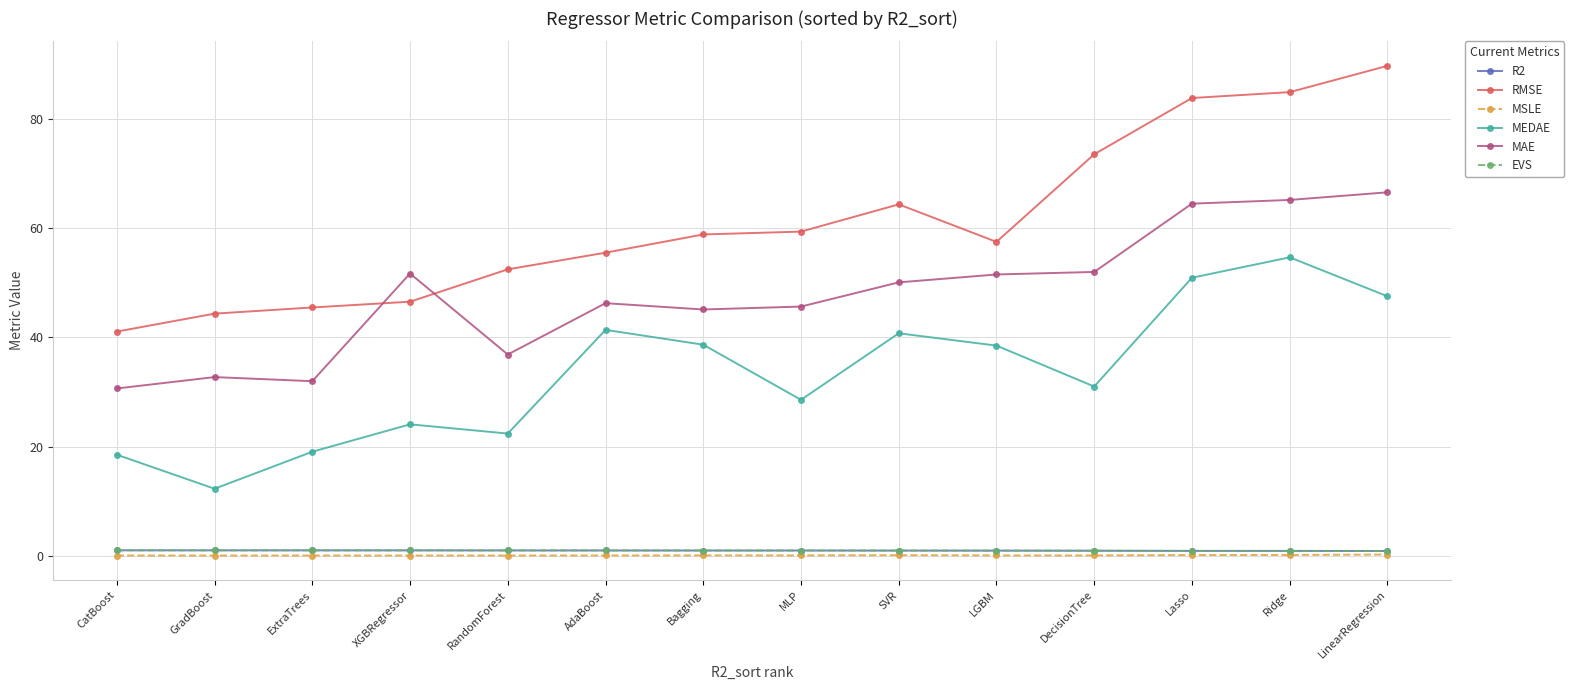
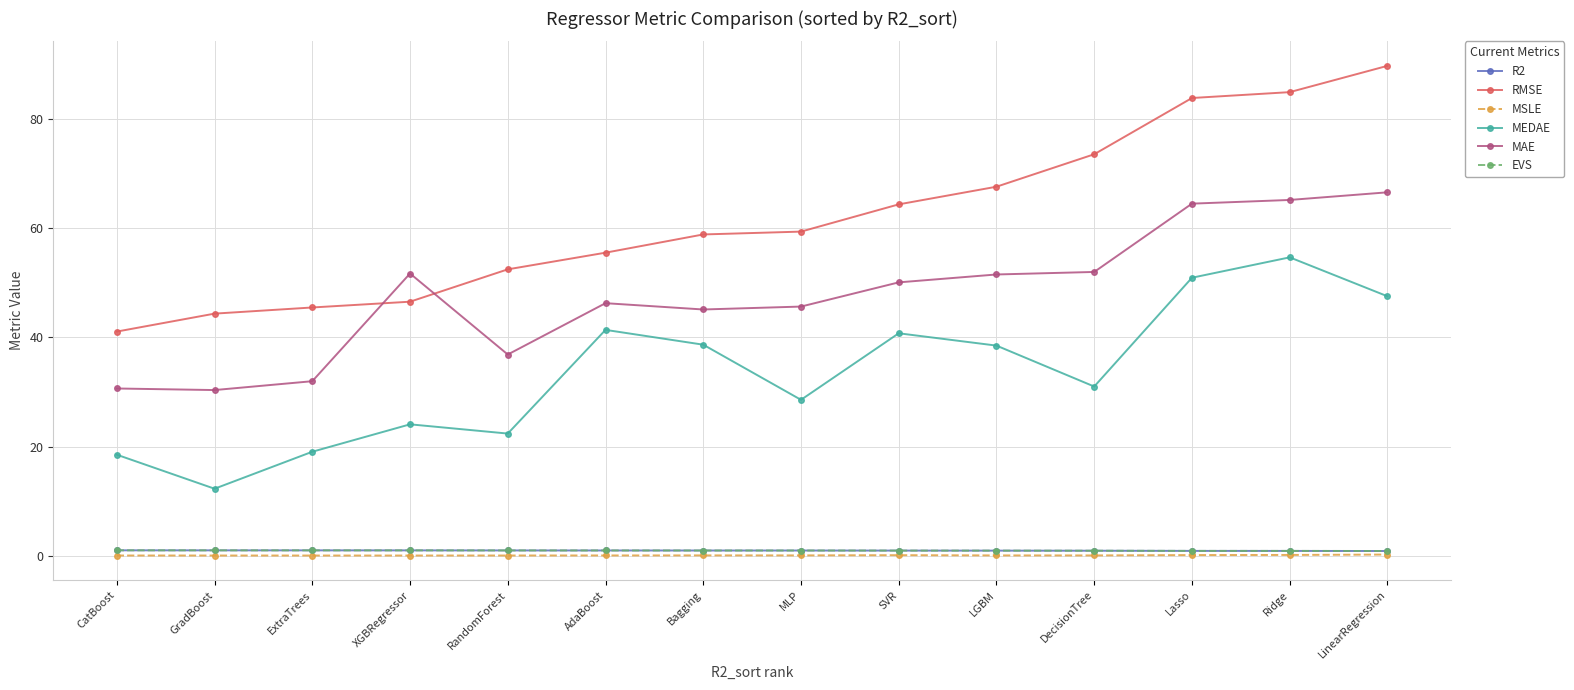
  {
    "EVS": {
      "CatBoost": 1,
      "GradBoost": 1,
      "ExtraTrees": 1,
      "XGBRegressor": 1,
      "RandomForest": 1,
      "AdaBoost": 1,
      "Bagging": 1,
      "MLP": 1,
      "SVR": 1,
      "LGBM": 1,
      "DecisionTree": 1,
      "Lasso": 1,
      "Ridge": 1,
      "LinearRegression": 1
    },
    "RMSE": {
      "CatBoost": 41,
      "GradBoost": 44,
      "ExtraTrees": 45,
      "XGBRegressor": 47,
      "RandomForest": 52,
      "AdaBoost": 56,
      "Bagging": 59,
      "MLP": 59,
      "SVR": 64,
-     "LGBM": 58,
+     "LGBM": 68,
      "DecisionTree": 74,
      "Lasso": 84,
      "Ridge": 85,
      "LinearRegression": 90
    },
    "MSLE": {
      "CatBoost": 0,
      "GradBoost": 0,
      "ExtraTrees": 0,
      "XGBRegressor": 0,
      "RandomForest": 0,
      "AdaBoost": 0,
      "Bagging": 0,
      "MLP": 0,
      "SVR": 0,
      "LGBM": 0,
      "DecisionTree": 0,
      "Lasso": 0,
      "Ridge": 0,
      "LinearRegression": 0
    },
    "MEDAE": {
      "CatBoost": 18,
      "GradBoost": 12,
      "ExtraTrees": 19,
      "XGBRegressor": 24,
      "RandomForest": 22,
      "AdaBoost": 41,
      "Bagging": 39,
      "MLP": 29,
      "SVR": 41,
      "LGBM": 39,
      "DecisionTree": 31,
      "Lasso": 51,
      "Ridge": 55,
      "LinearRegression": 48
    },
    "MAE": {
      "CatBoost": 31,
-     "GradBoost": 33,
+     "GradBoost": 30,
      "ExtraTrees": 32,
      "XGBRegressor": 52,
      "RandomForest": 37,
      "AdaBoost": 46,
      "Bagging": 45,
      "MLP": 46,
      "SVR": 50,
      "LGBM": 52,
      "DecisionTree": 52,
      "Lasso": 65,
      "Ridge": 65,
      "LinearRegression": 67
    }
  }
